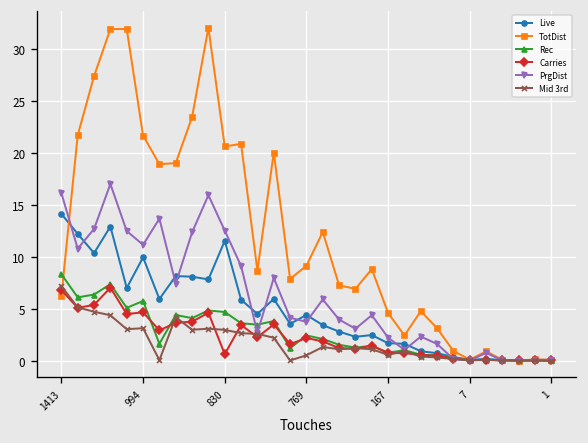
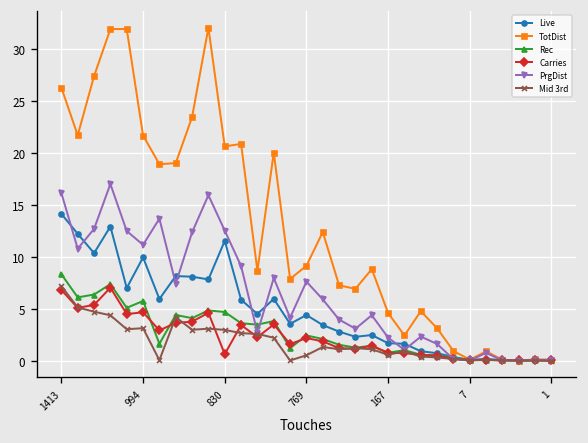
  {
    "Live": {
      "1413": 14,
      "994": 10,
      "830": 12,
      "769": 4,
      "167": 2
    },
    "TotDist": {
-     "1413": 6,
+     "1413": 26,
      "994": 22,
      "830": 21,
      "769": 9,
      "167": 5
    },
    "Rec": {
      "1413": 8,
      "994": 6,
      "830": 5
    },
    "Carries": {
      "1413": 7,
      "994": 5,
      "830": 1
    },
    "PrgDist": {
      "1413": 16,
      "994": 11,
      "830": 13,
-     "769": 4,
+     "769": 8,
      "167": 2
    },
    "Mid 3rd": {
      "1413": 7,
      "994": 3,
      "830": 3,
      "769": 1
    }
  }
